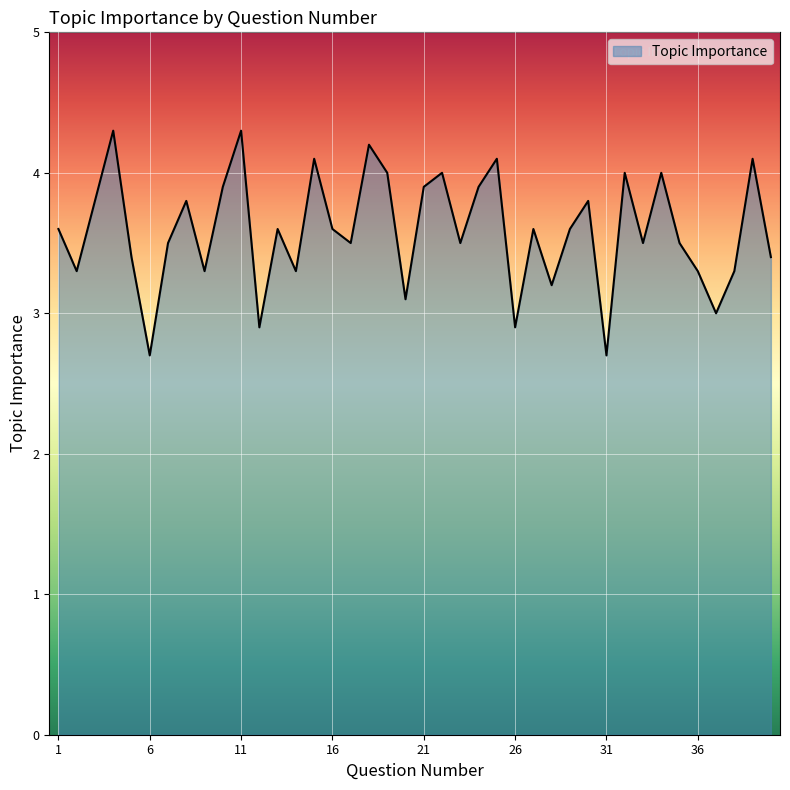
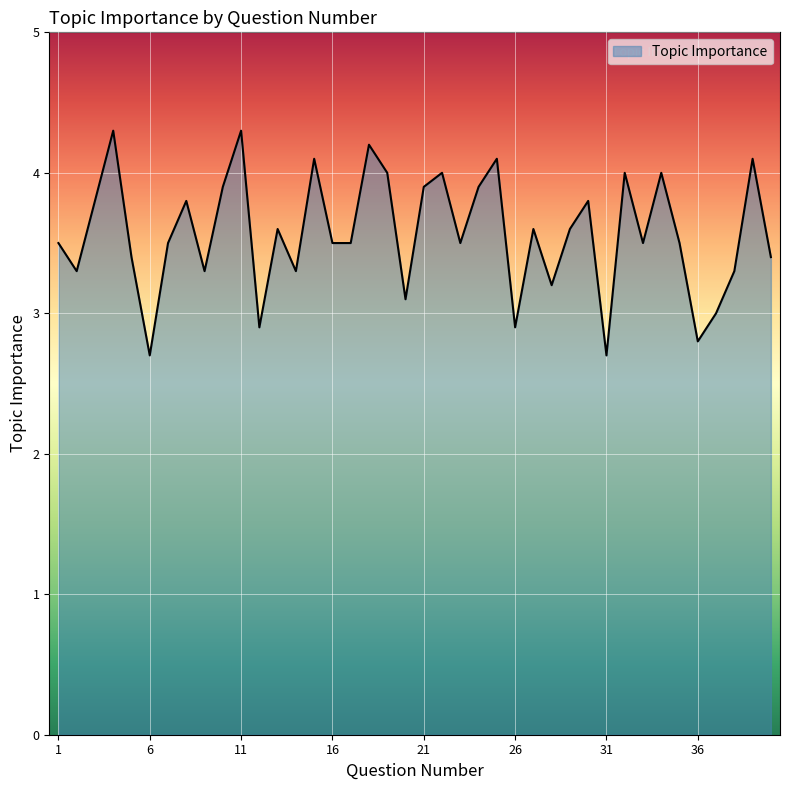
  {
-   "1": 3.6,
+   "1": 3.5,
    "6": 2.7,
    "11": 4.3,
-   "16": 3.6,
+   "16": 3.5,
    "21": 3.9,
    "26": 2.9,
    "31": 2.7,
-   "36": 3.3
+   "36": 2.8
  }
